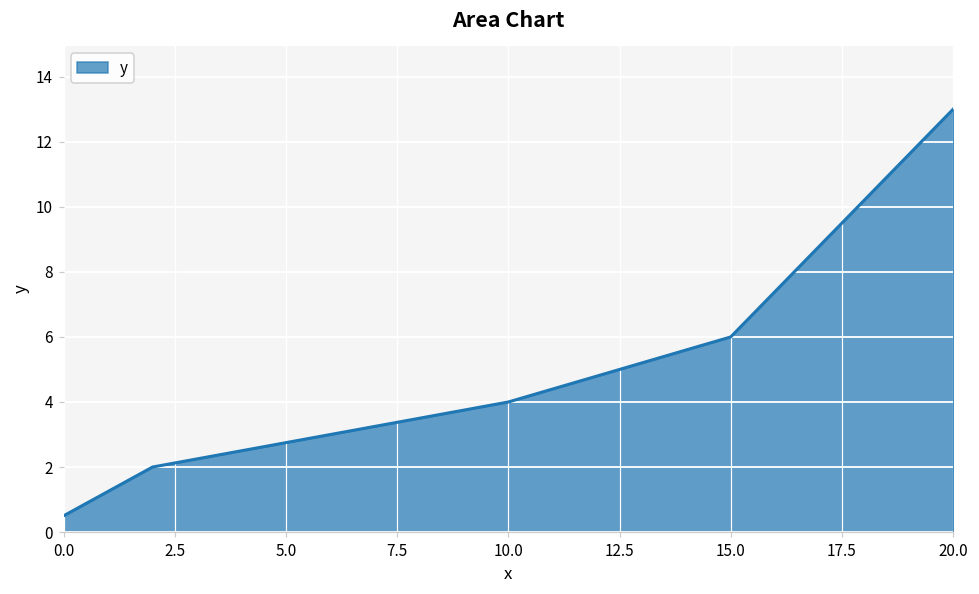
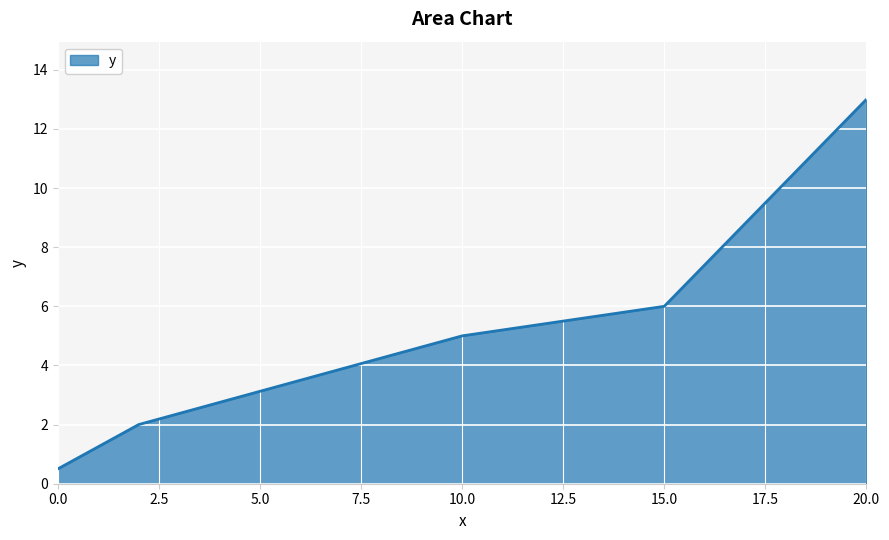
  {
    "0.0": 0.5,
-   "10.0": 4,
+   "10.0": 5,
    "15.0": 6,
    "20.0": 13
  }
